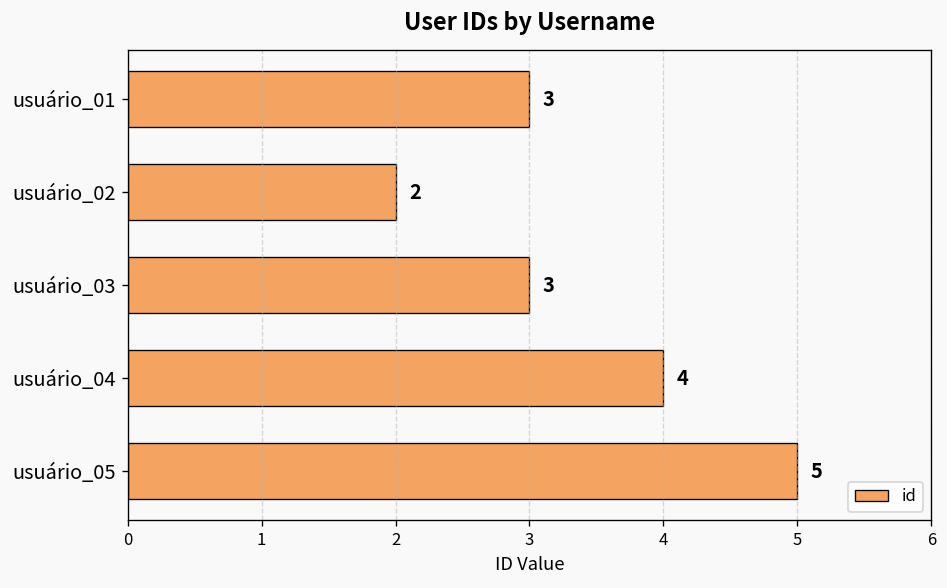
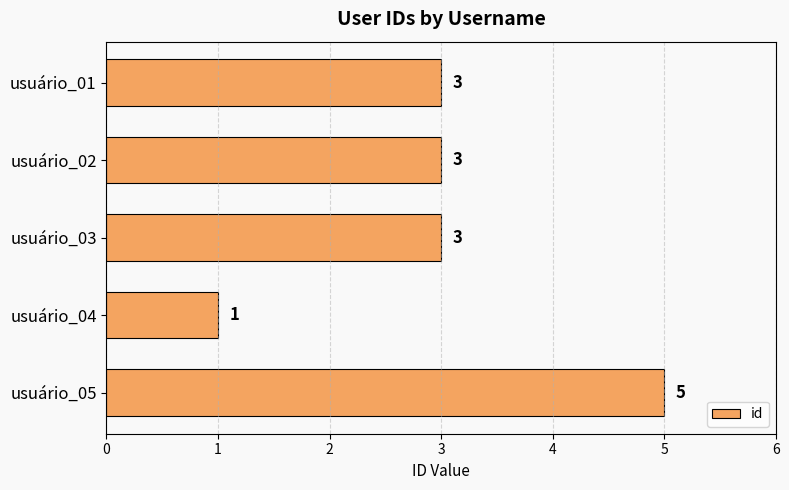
  {
    "usuário_01": 3,
-   "usuário_02": 2,
+   "usuário_02": 3,
    "usuário_03": 3,
-   "usuário_04": 4,
+   "usuário_04": 1,
    "usuário_05": 5
  }
